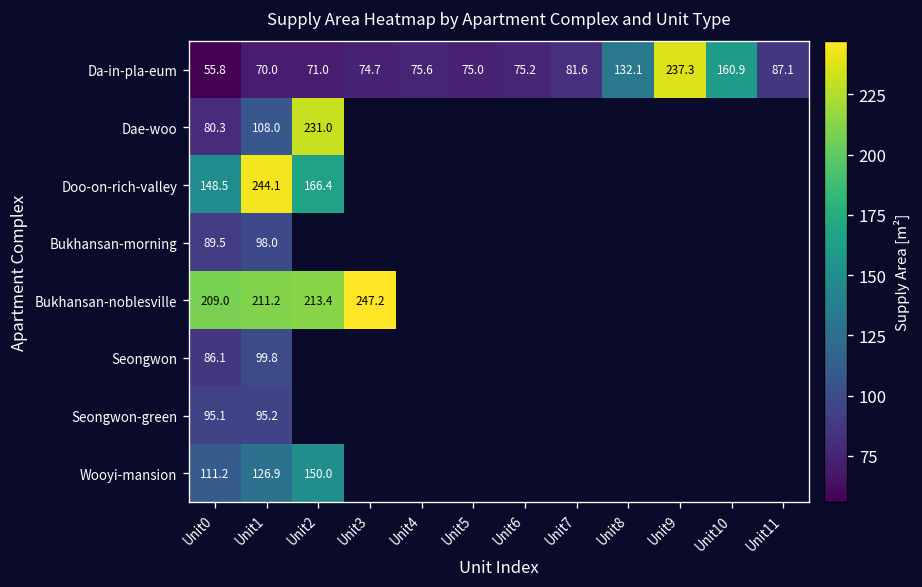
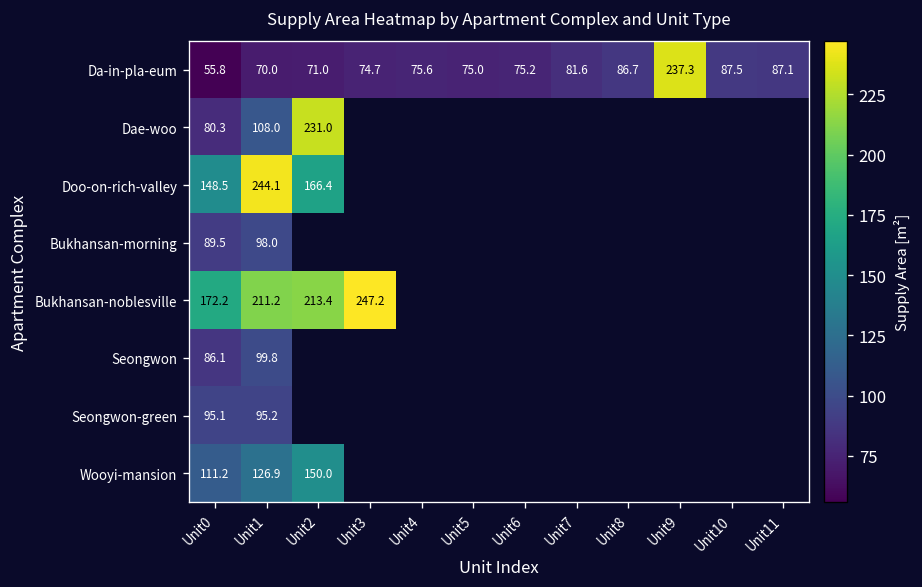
  {
    "Da-in-pla-eum": {
      "Unit0": 55.8,
      "Unit1": 70.0,
      "Unit2": 71.0,
      "Unit3": 74.7,
      "Unit4": 75.6,
      "Unit5": 75.0,
      "Unit6": 75.2,
      "Unit7": 81.6,
-     "Unit8": 132.1,
+     "Unit8": 86.7,
      "Unit9": 237.3,
-     "Unit10": 160.9,
+     "Unit10": 87.5,
      "Unit11": 87.1
    },
    "Dae-woo": {
      "Unit0": 80.3,
      "Unit1": 108.0,
      "Unit2": 231.0
    },
    "Doo-on-rich-valley": {
      "Unit0": 148.5,
      "Unit1": 244.1,
      "Unit2": 166.4
    },
    "Bukhansan-morning": {
      "Unit0": 89.5,
      "Unit1": 98.0
    },
    "Bukhansan-noblesville": {
-     "Unit0": 209.0,
+     "Unit0": 172.2,
      "Unit1": 211.2,
      "Unit2": 213.4,
      "Unit3": 247.2
    },
    "Seongwon": {
      "Unit0": 86.1,
      "Unit1": 99.8
    },
    "Seongwon-green": {
      "Unit0": 95.1,
      "Unit1": 95.2
    },
    "Wooyi-mansion": {
      "Unit0": 111.2,
      "Unit1": 126.9,
      "Unit2": 150.0
    }
  }
